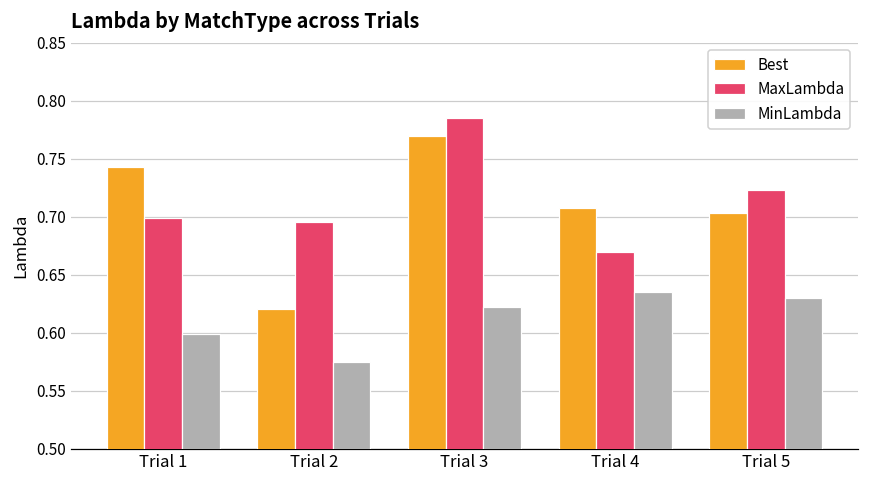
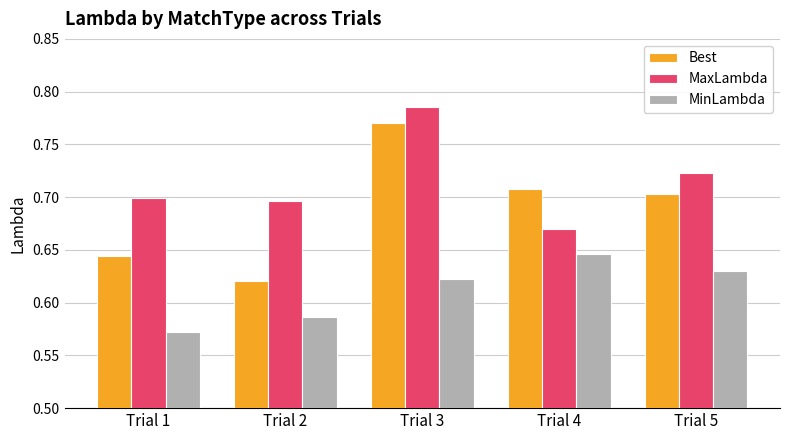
  {
    "Best": {
-     "Trial 1": 0.743,
+     "Trial 1": 0.644,
      "Trial 2": 0.621,
      "Trial 3": 0.770,
      "Trial 4": 0.707,
      "Trial 5": 0.703
    },
    "MaxLambda": {
      "Trial 1": 0.699,
      "Trial 2": 0.696,
      "Trial 3": 0.785,
      "Trial 4": 0.670,
      "Trial 5": 0.723
    },
    "MinLambda": {
-     "Trial 1": 0.599,
-     "Trial 2": 0.575,
+     "Trial 1": 0.572,
+     "Trial 2": 0.586,
      "Trial 3": 0.623,
-     "Trial 4": 0.635,
+     "Trial 4": 0.646,
      "Trial 5": 0.630
    }
  }
